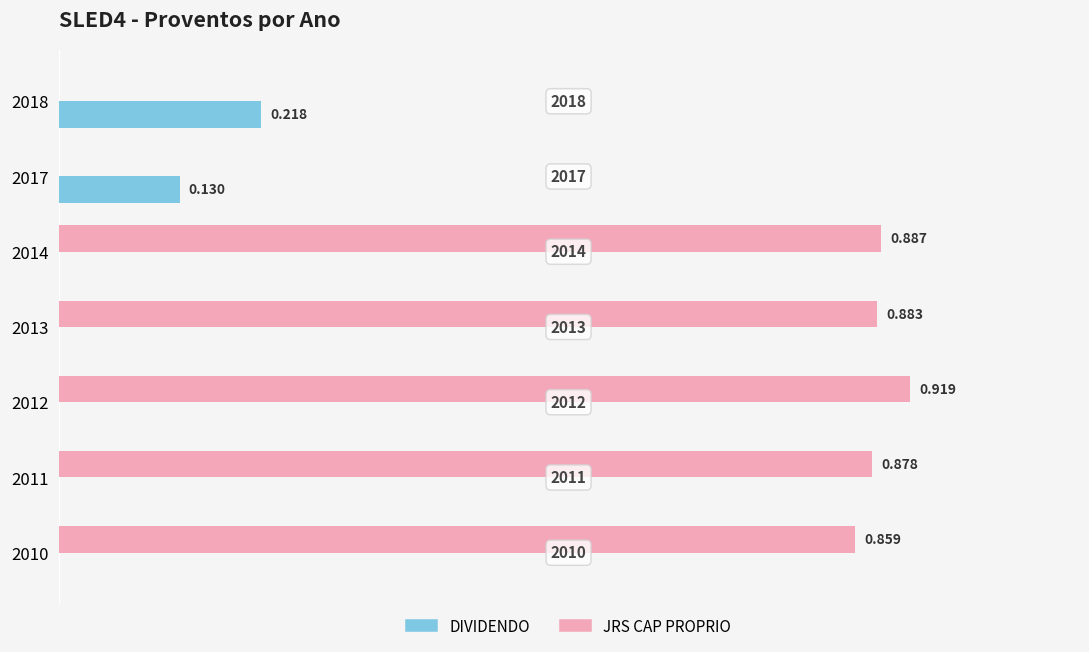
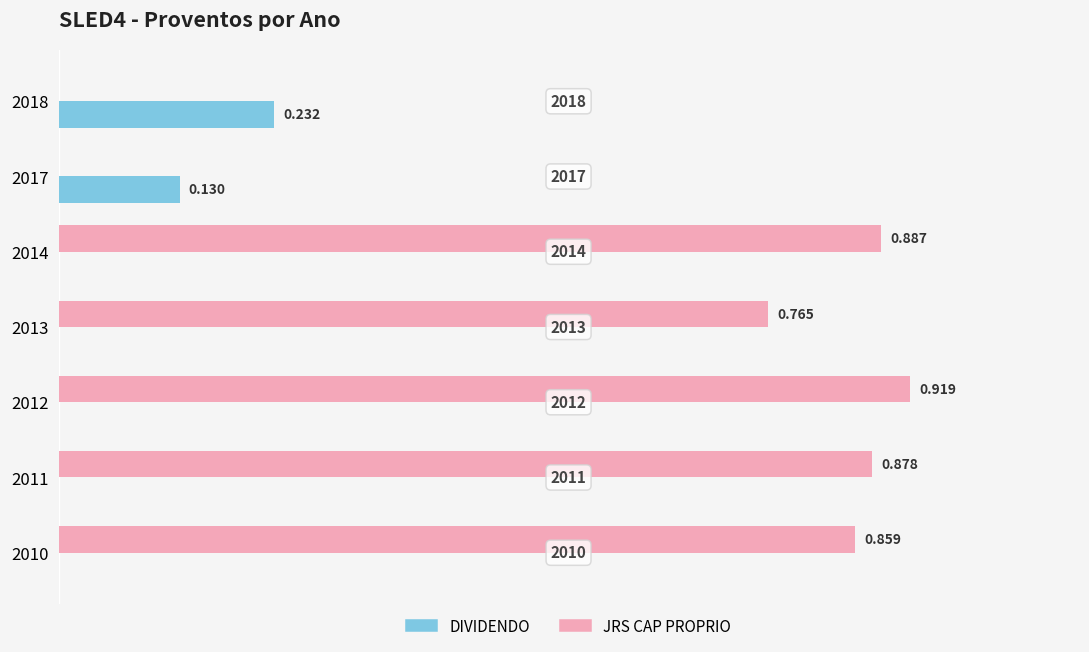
  {
    "DIVIDENDO": {
-     "2018": 0.218,
+     "2018": 0.232,
      "2017": 0.130
    },
    "JRS CAP PROPRIO": {
      "2014": 0.887,
-     "2013": 0.883,
+     "2013": 0.765,
      "2012": 0.919,
      "2011": 0.878,
      "2010": 0.859
    }
  }
